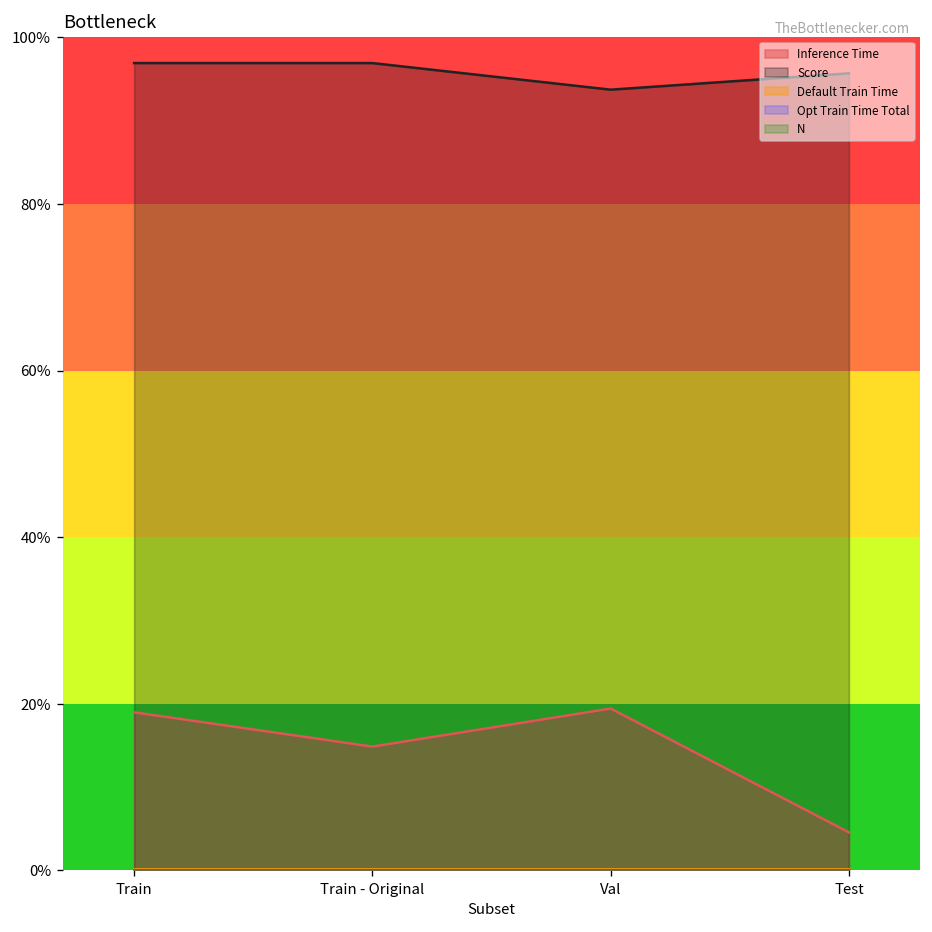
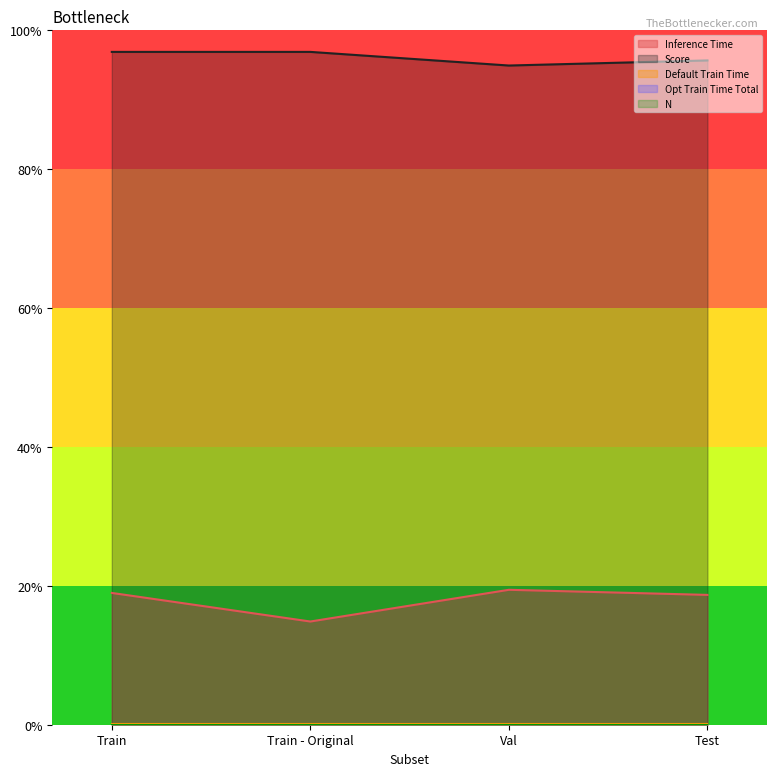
  {
    "Inference Time": {
      "Train": "19%",
      "Train - Original": "15%",
      "Val": "19%",
-     "Test": "5%"
+     "Test": "19%"
    },
    "Score": {
      "Train": "97%",
      "Train - Original": "97%",
-     "Val": "94%"
+     "Val": "95%"
    }
  }
